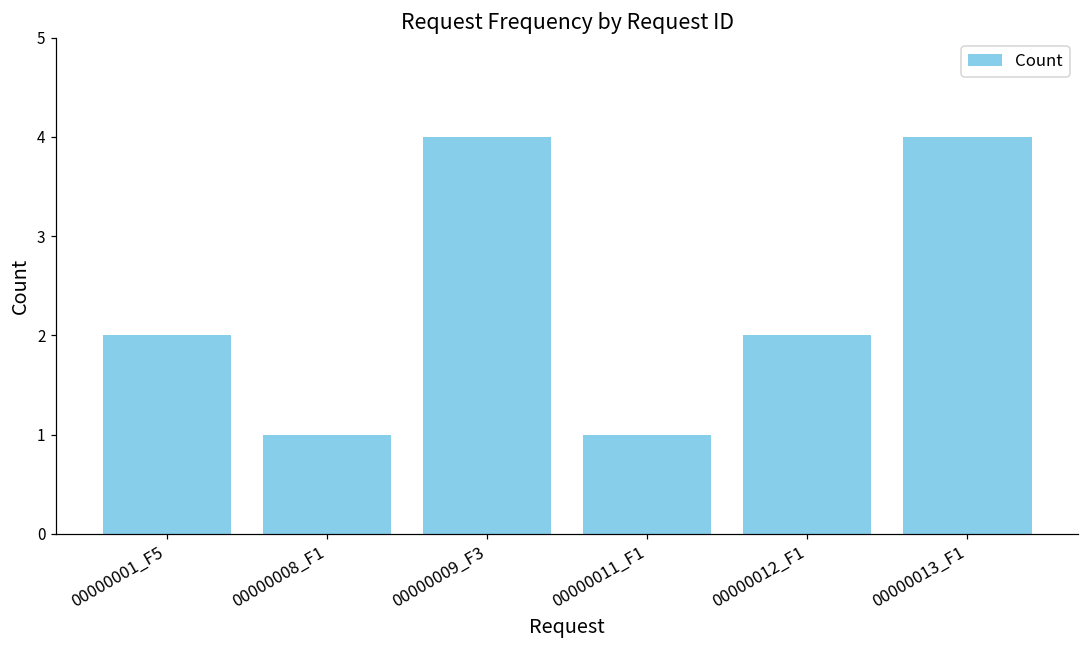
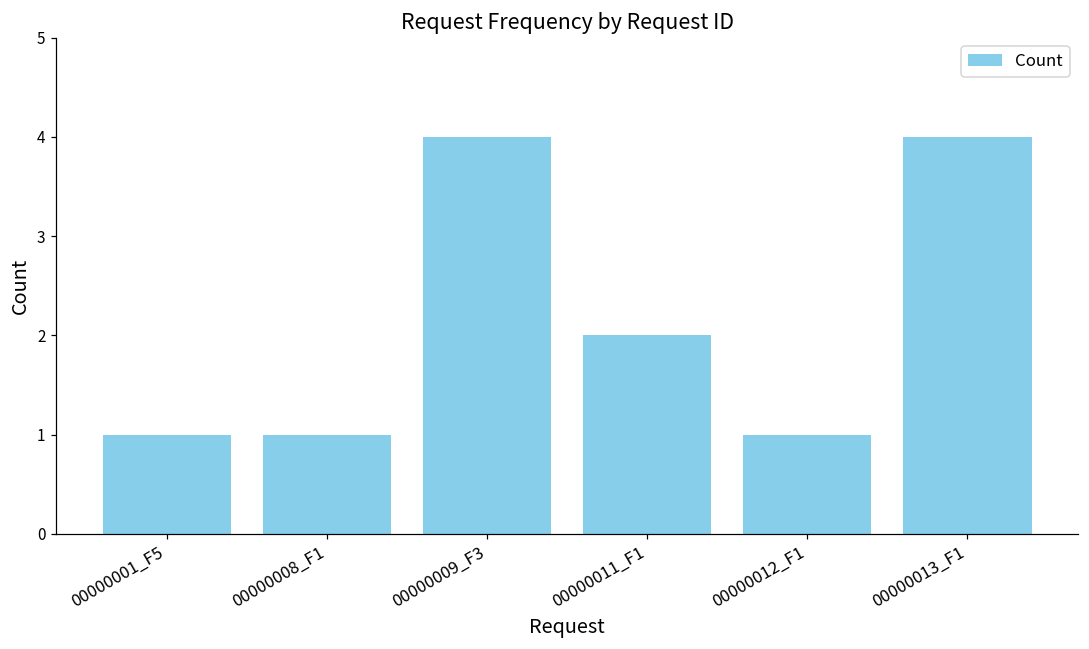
  {
-   "00000001_F5": 2,
+   "00000001_F5": 1,
    "00000008_F1": 1,
    "00000009_F3": 4,
-   "00000011_F1": 1,
-   "00000012_F1": 2,
+   "00000011_F1": 2,
+   "00000012_F1": 1,
    "00000013_F1": 4
  }
